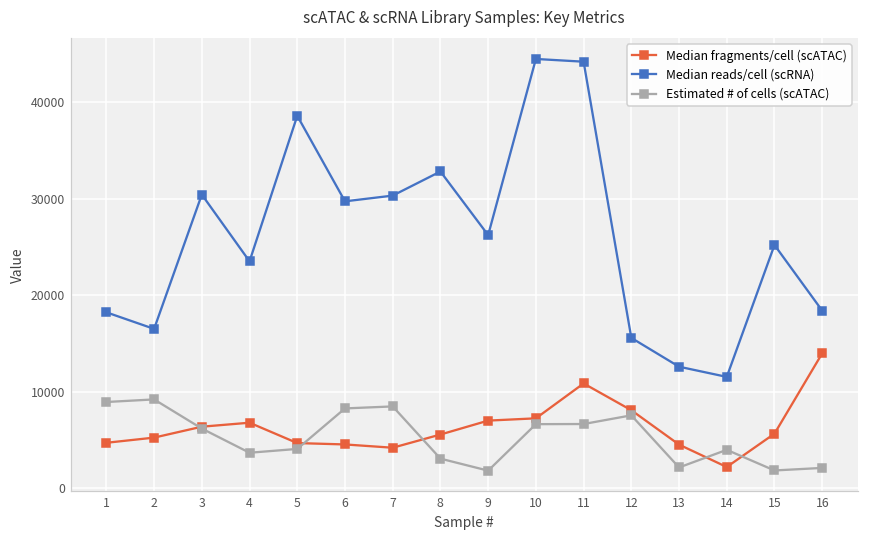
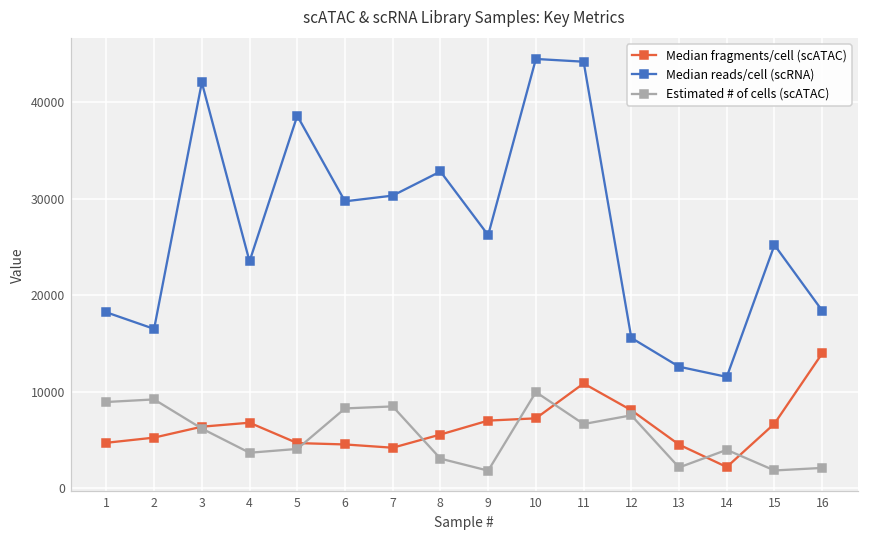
  {
    "Median fragments/cell (scATAC)": {
      "1": 5000,
      "2": 5000,
      "4": 7000,
      "5": 5000,
      "6": 5000,
      "7": 4000,
      "8": 6000,
      "9": 7000,
      "10": 7000,
      "11": 11000,
      "12": 8000,
      "13": 5000,
      "14": 2000,
-     "15": 6000,
+     "15": 7000,
      "16": 14000
    },
    "Median reads/cell (scRNA)": {
      "1": 18000,
      "2": 17000,
-     "3": 30000,
+     "3": 42000,
      "4": 24000,
      "5": 39000,
      "6": 30000,
      "7": 30000,
      "8": 33000,
      "9": 26000,
      "10": 44000,
      "11": 44000,
      "12": 16000,
      "13": 13000,
      "14": 12000,
      "15": 25000,
      "16": 18000
    },
    "Estimated # of cells (scATAC)": {
      "1": 9000,
      "2": 9000,
      "4": 4000,
      "5": 4000,
      "6": 8000,
      "7": 8000,
      "8": 3000,
      "9": 2000,
-     "10": 7000,
+     "10": 10000,
      "11": 7000,
      "12": 8000,
      "13": 2000,
      "14": 4000,
      "15": 2000,
      "16": 2000
    }
  }
